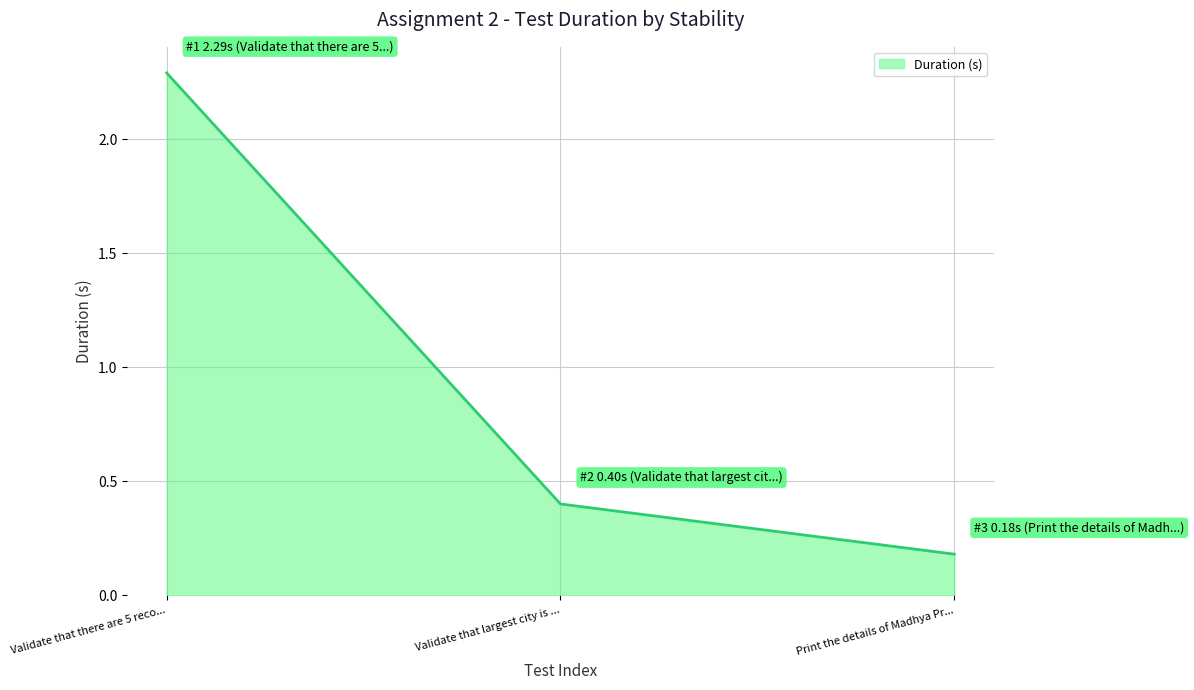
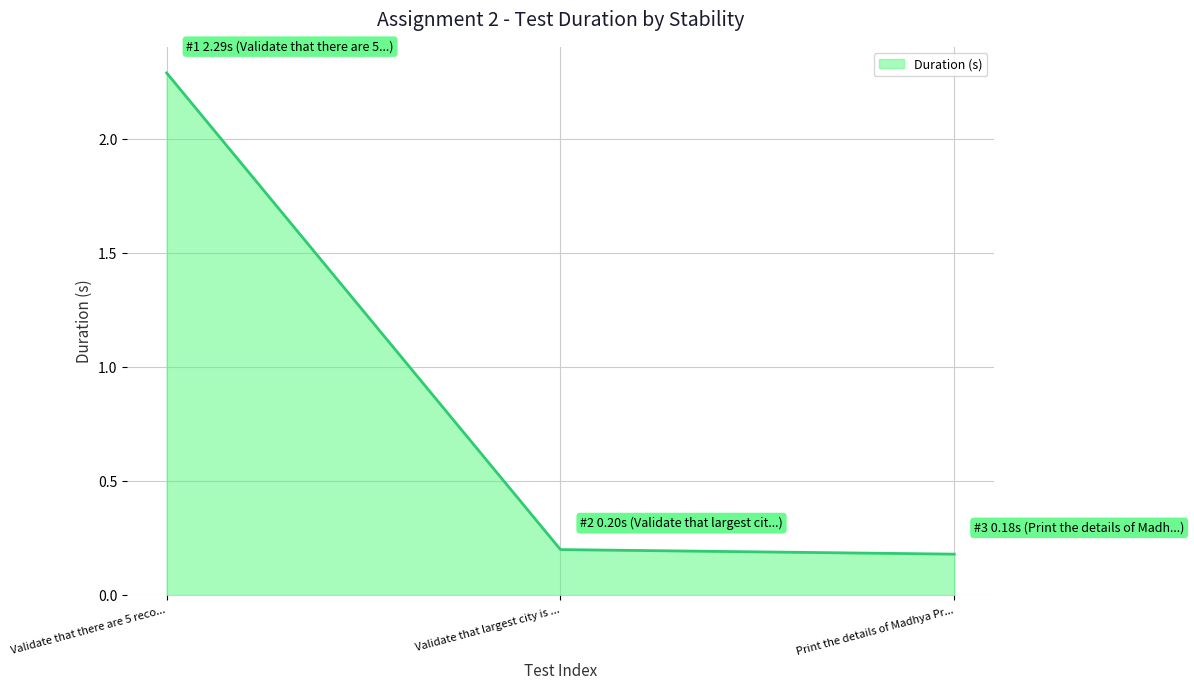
  {
-   "Validate that largest city is ...": "0.40s"
+   "Validate that largest city is ...": "0.20s"
  }
